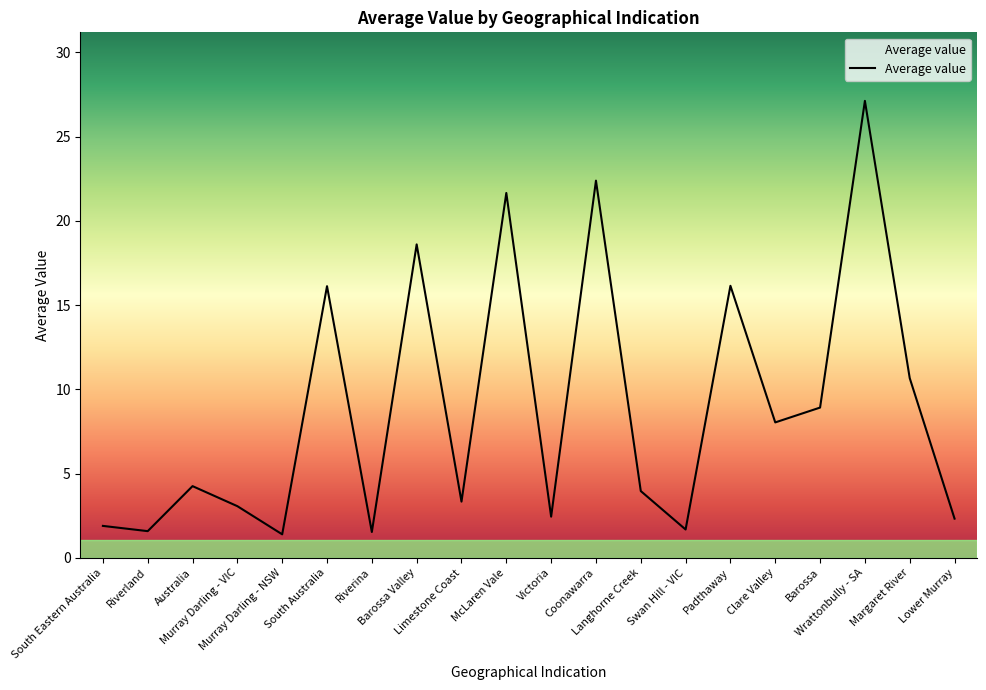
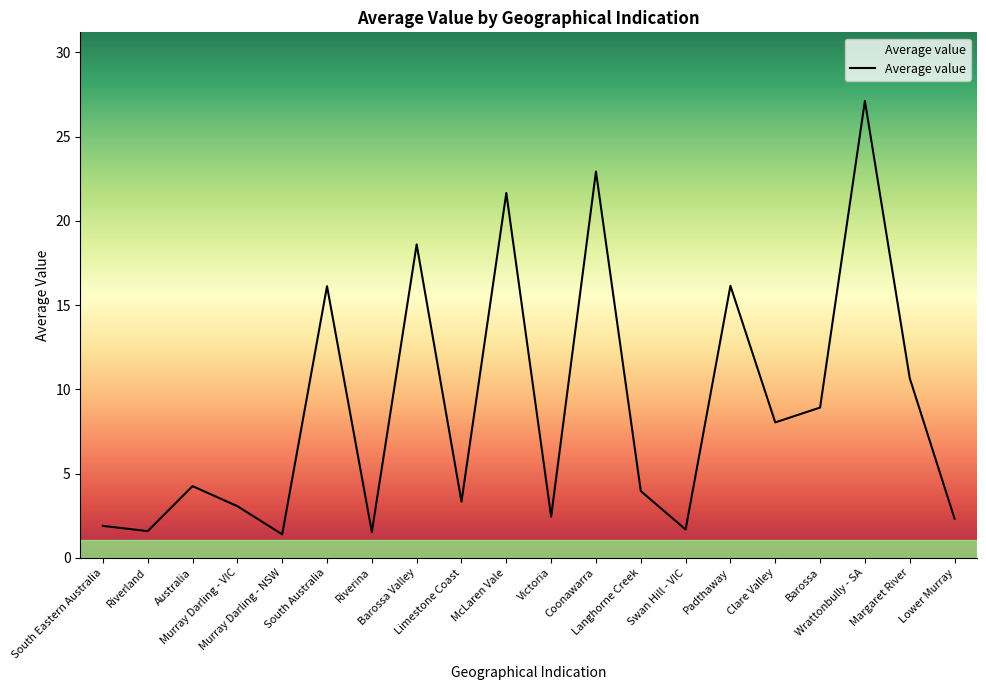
  {
    "South Eastern Australia": 1.9,
    "Riverland": 1.6,
    "Australia": 4.3,
    "Murray Darling - VIC": 3.1,
    "Murray Darling - NSW": 1.4,
    "South Australia": 16.1,
    "Riverina": 1.5,
    "Barossa Valley": 18.6,
    "Limestone Coast": 3.3,
    "McLaren Vale": 21.7,
    "Victoria": 2.4,
-   "Coonawarra": 22.4,
+   "Coonawarra": 22.9,
    "Langhorne Creek": 4.0,
    "Swan Hill - VIC": 1.7,
    "Padthaway": 16.1,
    "Clare Valley": 8.0,
    "Barossa": 8.9,
    "Wrattonbully - SA": 27.1,
    "Margaret River": 10.7,
    "Lower Murray": 2.3
  }
